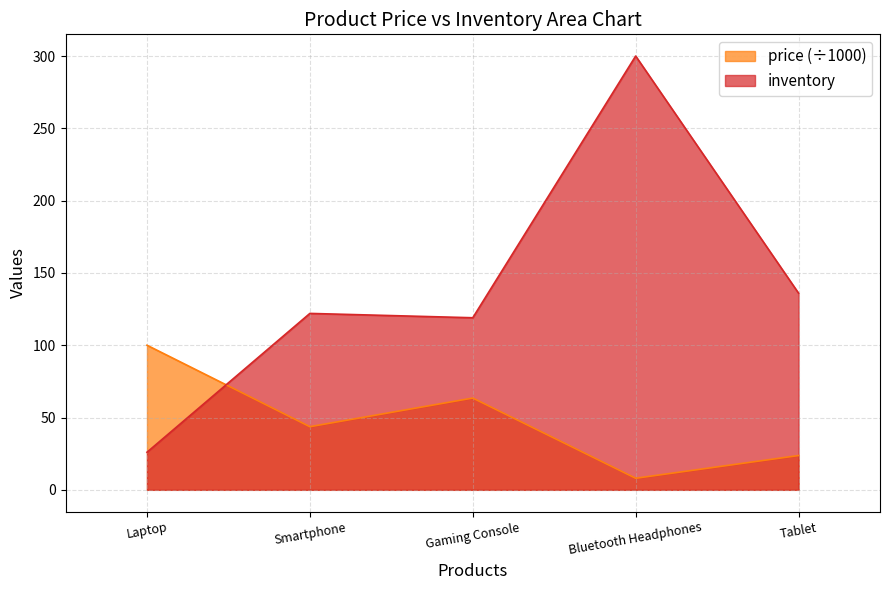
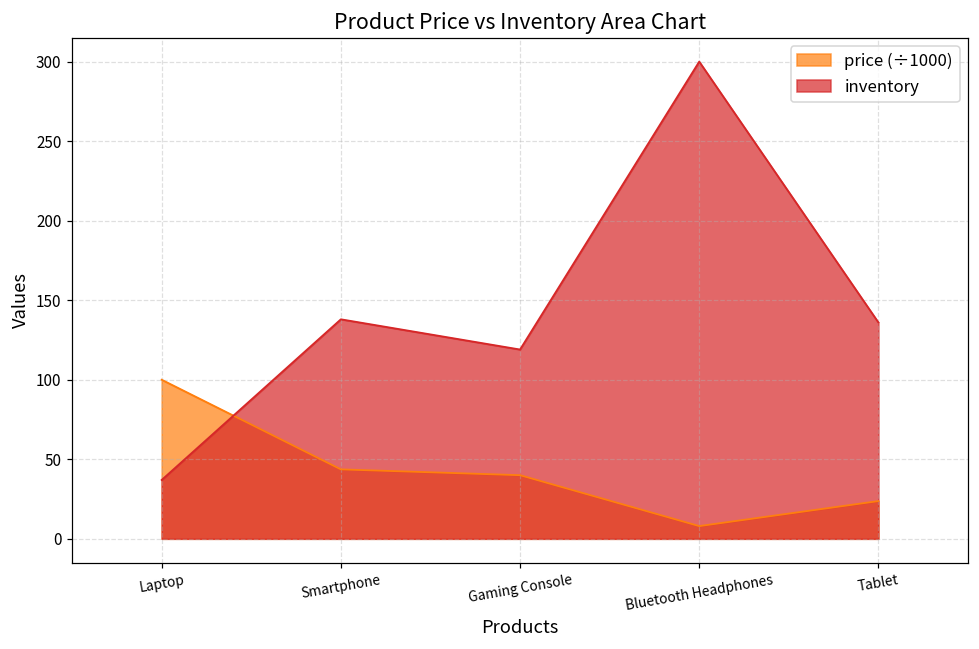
  {
    "price (÷1000)": {
      "Laptop": 100,
      "Smartphone": 44,
-     "Gaming Console": 63,
+     "Gaming Console": 40,
      "Bluetooth Headphones": 8,
      "Tablet": 24
    },
    "inventory": {
-     "Laptop": 26,
-     "Smartphone": 122,
+     "Laptop": 37,
+     "Smartphone": 138,
      "Gaming Console": 119,
      "Bluetooth Headphones": 300,
      "Tablet": 136
    }
  }
